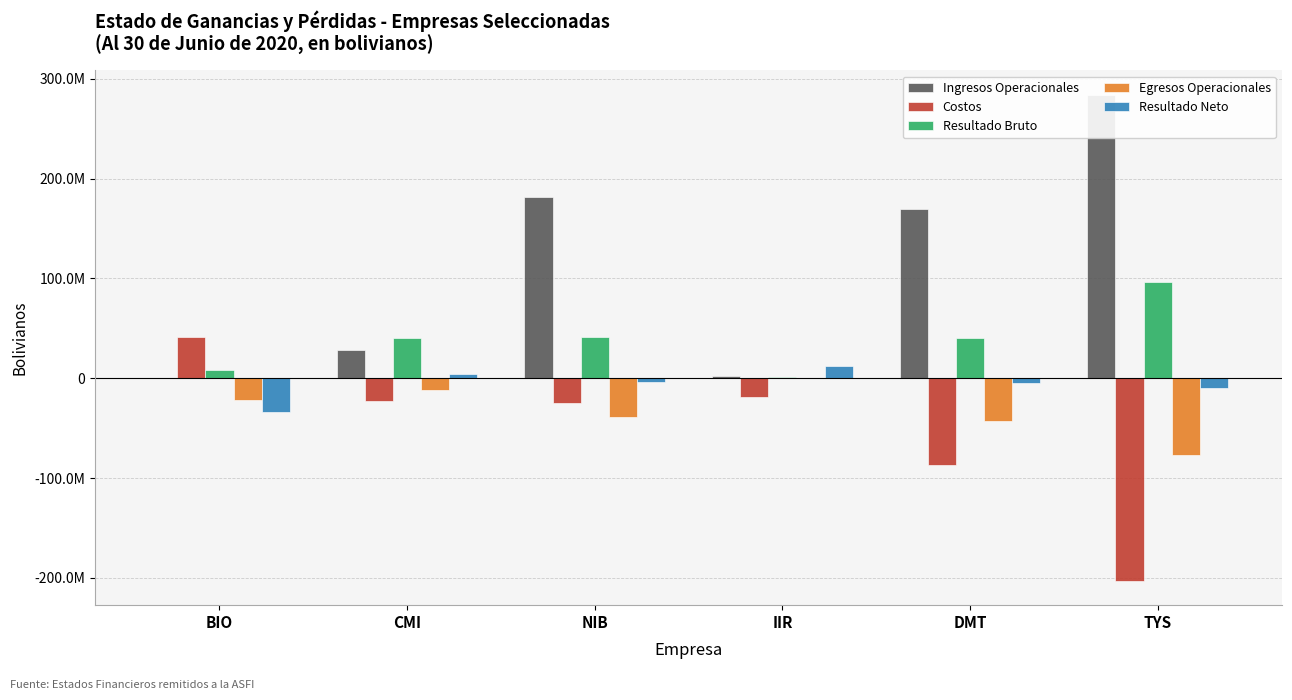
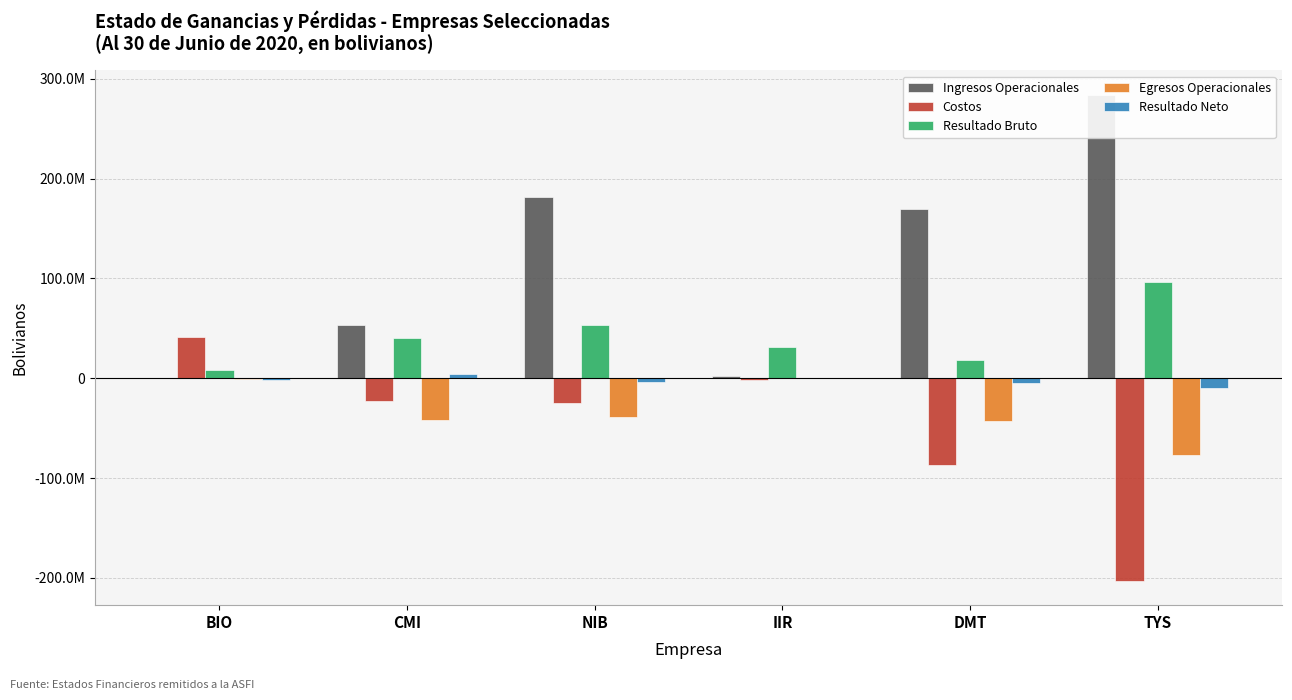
  {
    "Ingresos Operacionales": {
      "BIO": 0,
-     "CMI": 30000000,
+     "CMI": 50000000,
      "NIB": 180000000,
      "DMT": 170000000
    },
    "Costos": {
      "BIO": 40000000,
      "CMI": -20000000,
      "NIB": -20000000,
-     "IIR": -20000000,
+     "IIR": 0,
      "DMT": -90000000,
      "TYS": -200000000
    },
    "Resultado Bruto": {
      "BIO": 10000000,
      "CMI": 40000000,
-     "NIB": 40000000,
-     "IIR": 0,
-     "DMT": 40000000,
+     "NIB": 50000000,
+     "IIR": 30000000,
+     "DMT": 20000000,
      "TYS": 100000000
    },
    "Egresos Operacionales": {
-     "BIO": -20000000,
-     "CMI": -10000000,
+     "BIO": 0,
+     "CMI": -40000000,
      "NIB": -40000000,
      "DMT": -40000000,
      "TYS": -80000000
    },
    "Resultado Neto": {
-     "BIO": -30000000,
+     "BIO": 0,
      "CMI": 0,
      "NIB": 0,
-     "IIR": 10000000,
+     "IIR": 0,
      "DMT": 0,
      "TYS": -10000000
    }
  }
